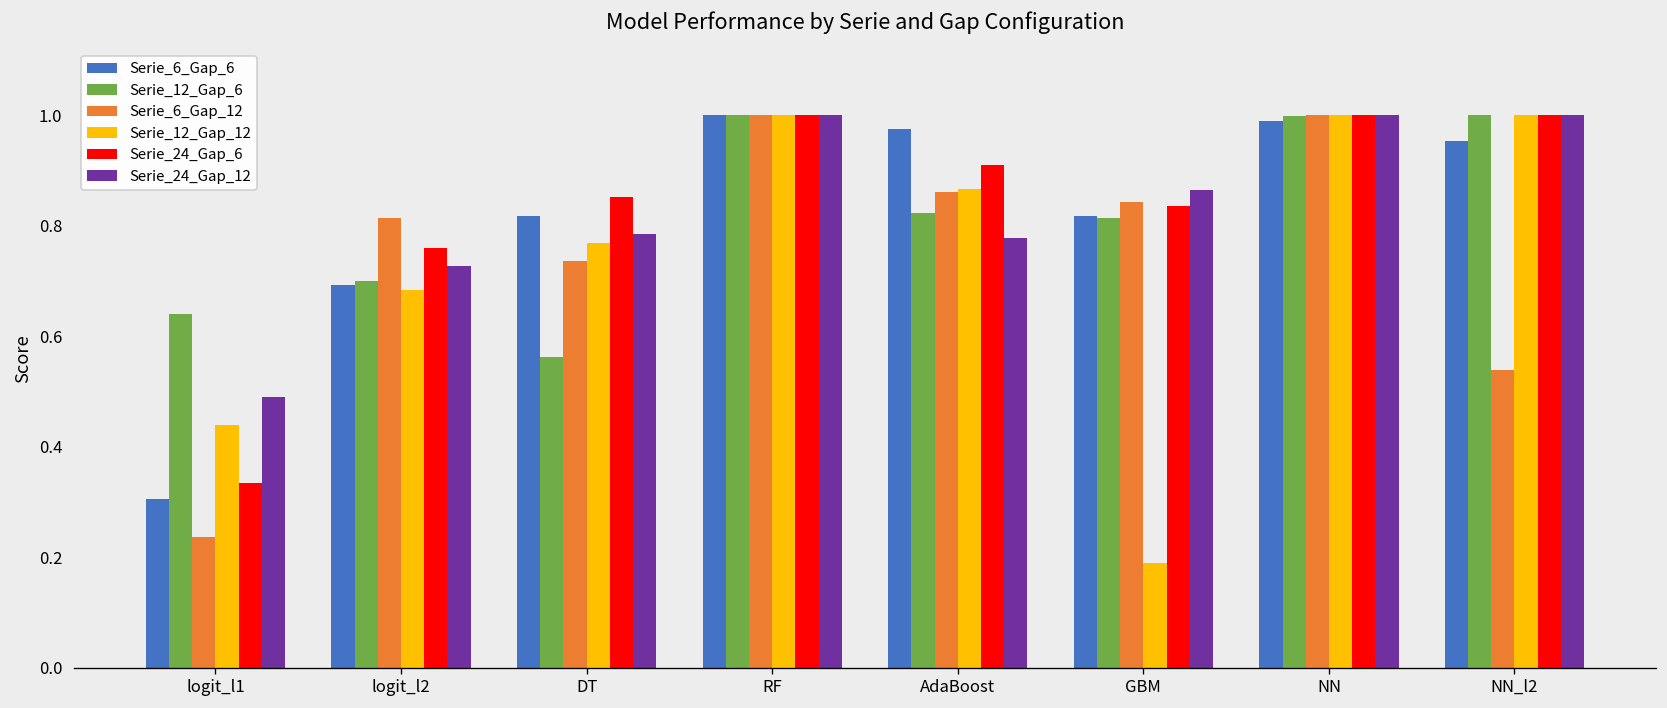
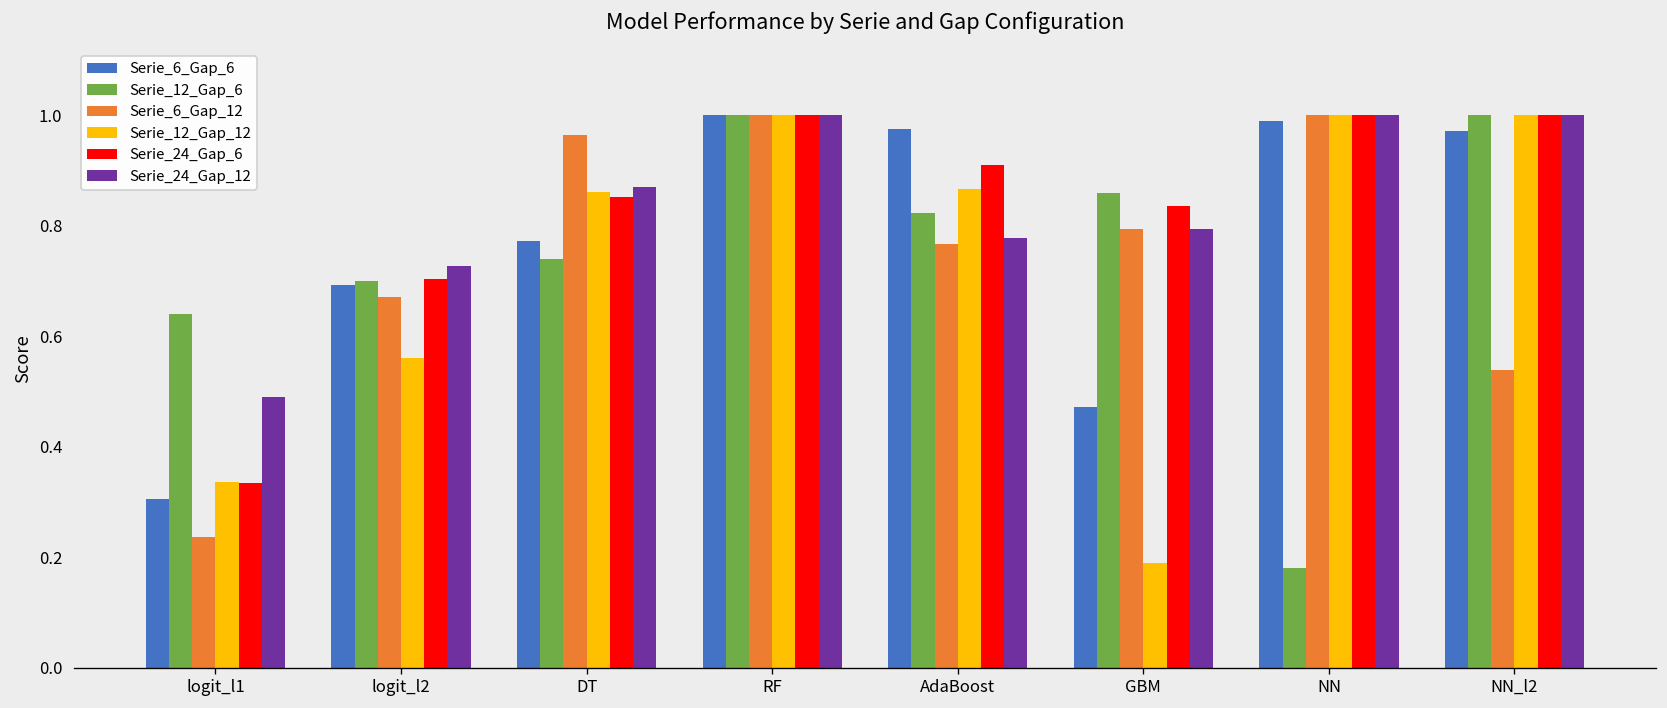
  {
    "Serie_6_Gap_6": {
      "logit_l1": 0.30,
      "logit_l2": 0.69,
-     "DT": 0.82,
+     "DT": 0.77,
      "RF": 1.00,
      "AdaBoost": 0.97,
-     "GBM": 0.82,
+     "GBM": 0.47,
      "NN": 0.99,
-     "NN_l2": 0.95
+     "NN_l2": 0.97
    },
    "Serie_12_Gap_6": {
      "logit_l1": 0.64,
      "logit_l2": 0.70,
-     "DT": 0.56,
+     "DT": 0.74,
      "RF": 1.00,
      "AdaBoost": 0.82,
-     "GBM": 0.81,
-     "NN": 1.00,
+     "GBM": 0.86,
+     "NN": 0.18,
      "NN_l2": 1.00
    },
    "Serie_6_Gap_12": {
      "logit_l1": 0.24,
-     "logit_l2": 0.81,
-     "DT": 0.74,
+     "logit_l2": 0.67,
+     "DT": 0.96,
      "RF": 1.00,
-     "AdaBoost": 0.86,
-     "GBM": 0.84,
+     "AdaBoost": 0.77,
+     "GBM": 0.79,
      "NN": 1.00,
      "NN_l2": 0.54
    },
    "Serie_12_Gap_12": {
-     "logit_l1": 0.44,
-     "logit_l2": 0.68,
-     "DT": 0.77,
+     "logit_l1": 0.34,
+     "logit_l2": 0.56,
+     "DT": 0.86,
      "RF": 1.00,
      "AdaBoost": 0.87,
      "GBM": 0.19,
      "NN": 1.00,
      "NN_l2": 1.00
    },
    "Serie_24_Gap_6": {
      "logit_l1": 0.33,
-     "logit_l2": 0.76,
+     "logit_l2": 0.70,
      "DT": 0.85,
      "RF": 1.00,
      "AdaBoost": 0.91,
      "GBM": 0.84,
      "NN": 1.00,
      "NN_l2": 1.00
    },
    "Serie_24_Gap_12": {
      "logit_l1": 0.49,
      "logit_l2": 0.73,
-     "DT": 0.79,
+     "DT": 0.87,
      "RF": 1.00,
      "AdaBoost": 0.78,
-     "GBM": 0.86,
+     "GBM": 0.79,
      "NN": 1.00,
      "NN_l2": 1.00
    }
  }
